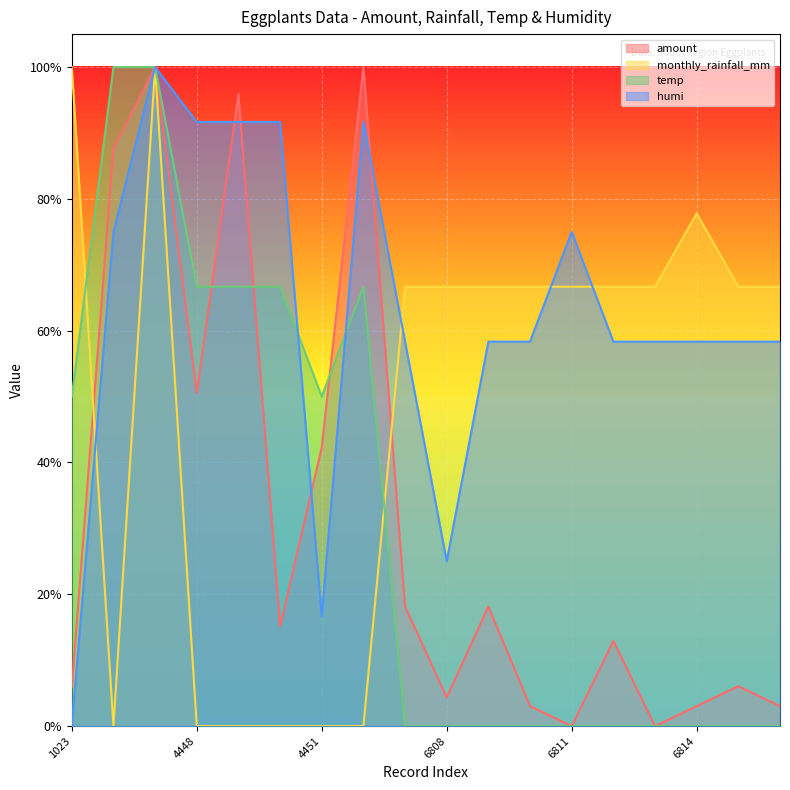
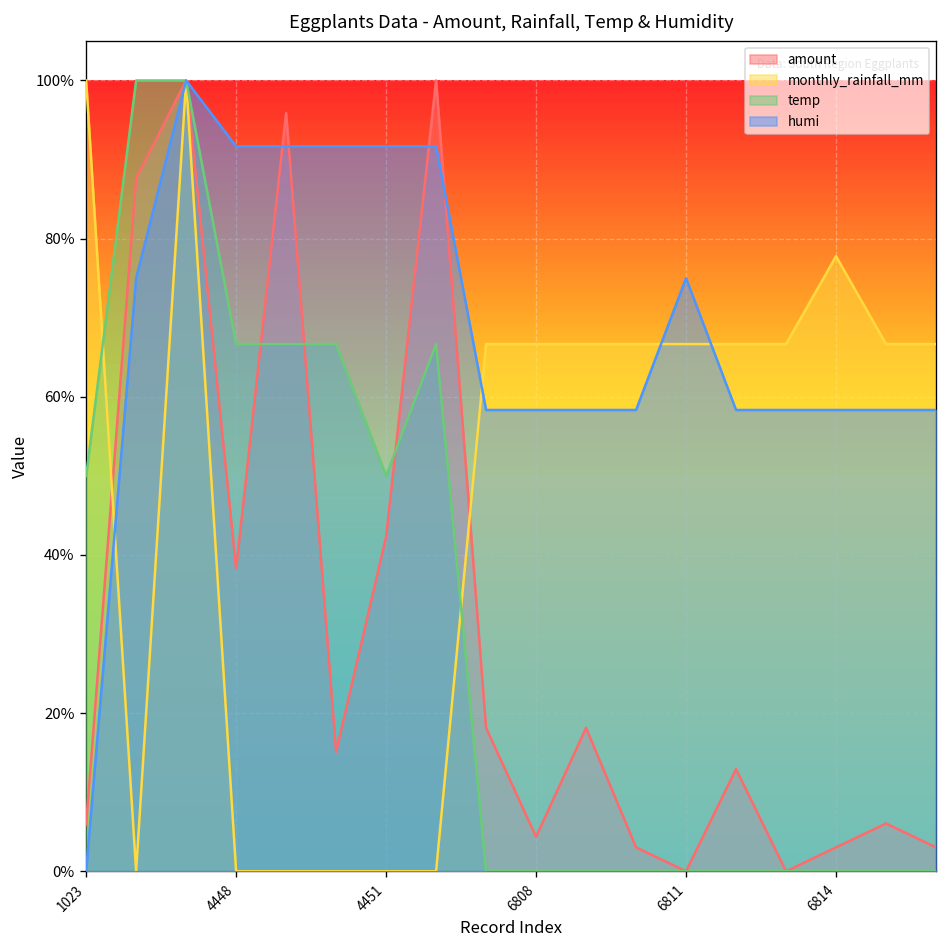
  {
    "amount": {
      "1023": "6%",
-     "4448": "51%",
+     "4448": "38%",
      "4451": "42%",
      "6808": "4%",
      "6814": "3%"
    },
    "monthly_rainfall_mm": {
      "1023": "100%",
      "4448": "0%",
      "4451": "0%",
      "6808": "67%",
      "6811": "67%",
      "6814": "78%"
    },
    "temp": {
      "1023": "50%",
      "4448": "67%",
      "4451": "50%",
      "6808": "0%",
      "6814": "0%"
    },
    "humi": {
      "1023": "0%",
      "4448": "92%",
-     "4451": "17%",
-     "6808": "25%",
+     "4451": "92%",
+     "6808": "58%",
      "6811": "75%",
      "6814": "58%"
    }
  }
